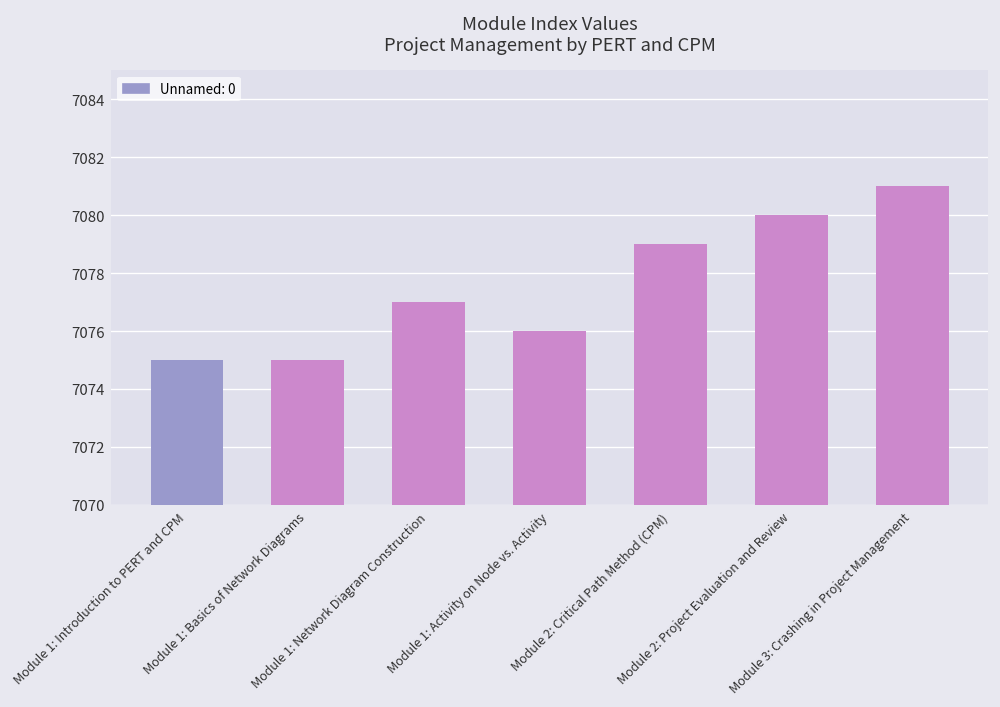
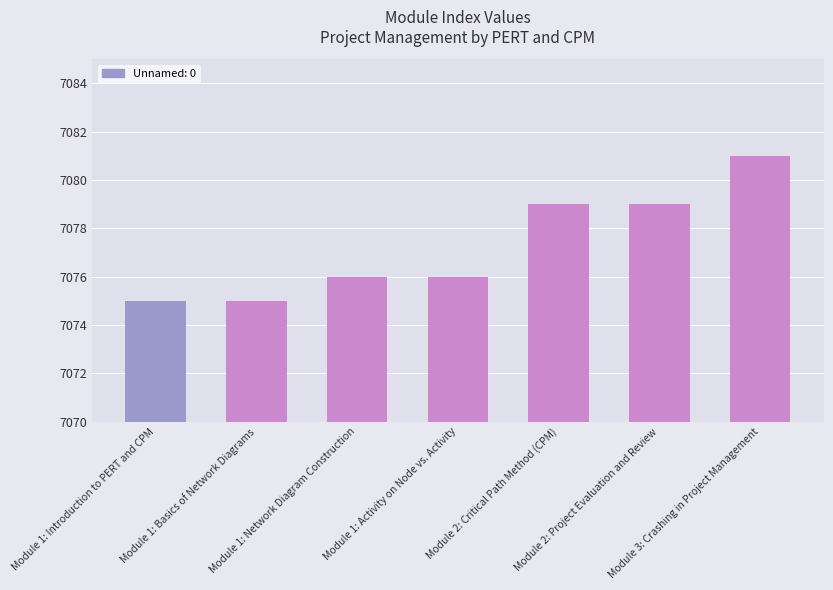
  {
    "Module 1: Introduction to PERT and CPM": 7075,
    "Module 1: Basics of Network Diagrams": 7075,
-   "Module 1: Network Diagram Construction": 7077,
+   "Module 1: Network Diagram Construction": 7076,
    "Module 1: Activity on Node vs. Activity": 7076,
    "Module 2: Critical Path Method (CPM)": 7079,
-   "Module 2: Project Evaluation and Review": 7080,
+   "Module 2: Project Evaluation and Review": 7079,
    "Module 3: Crashing in Project Management": 7081
  }
